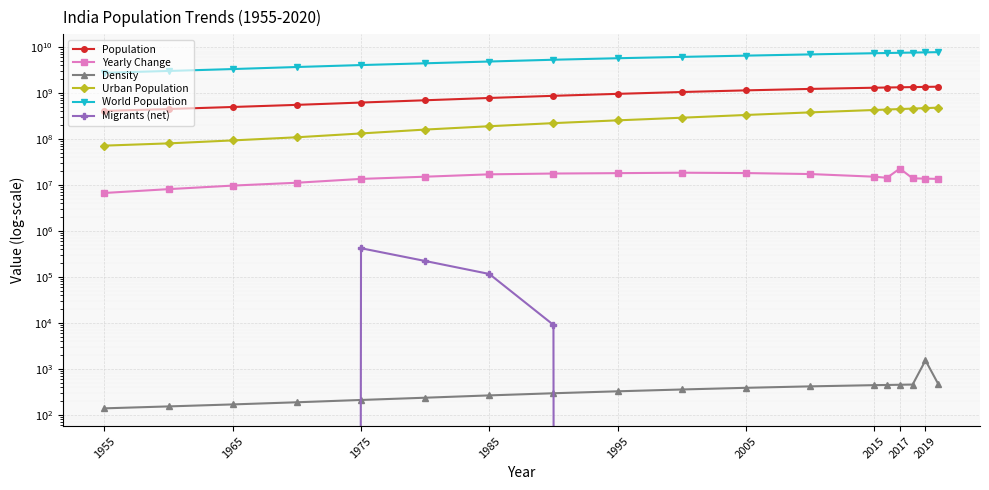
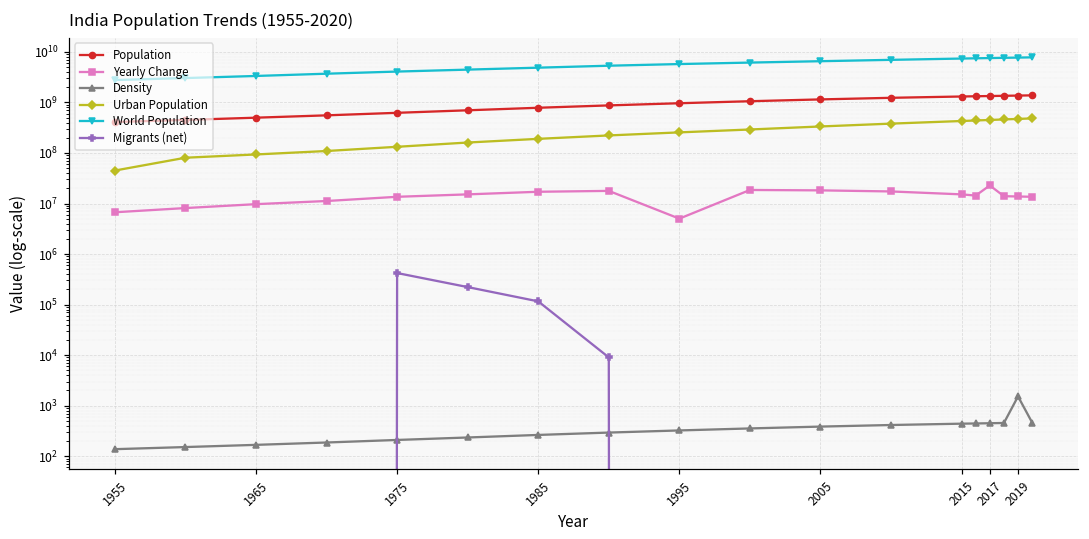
  {
    "Population": {
      "1965": 500000000,
      "1975": 600000000,
      "1985": 800000000,
      "1995": 1000000000,
      "2005": 1100000000,
      "2015": 1300000000,
      "2017": 1300000000,
      "2019": 1400000000
    },
    "Yearly Change": {
      "1955": 7000000,
      "1965": 10000000,
      "1975": 14000000,
      "1985": 17000000,
-     "1995": 18000000,
+     "1995": 5000000,
      "2005": 18000000,
      "2015": 15000000,
      "2017": 20000000,
      "2019": 14000000
    },
    "Density": {
      "1955": 140,
      "1965": 170,
      "1975": 200,
      "1985": 300,
      "1995": 300,
      "2005": 400,
      "2015": 400,
      "2017": 500,
      "2019": 1500
    },
    "Urban Population": {
-     "1955": 70000000,
+     "1955": 40000000,
      "1965": 90000000,
      "1975": 130000000,
      "1985": 190000000,
      "1995": 300000000,
      "2005": 300000000,
      "2015": 400000000,
      "2017": 400000000,
      "2019": 500000000
    },
    "World Population": {
      "1965": 3000000000,
      "1975": 4000000000,
      "1985": 5000000000,
      "1995": 6000000000,
      "2005": 7000000000,
      "2015": 7000000000,
      "2017": 8000000000,
      "2019": 8000000000
    },
    "Migrants (net)": {
      "1975": 400000,
      "1985": 120000
    }
  }
